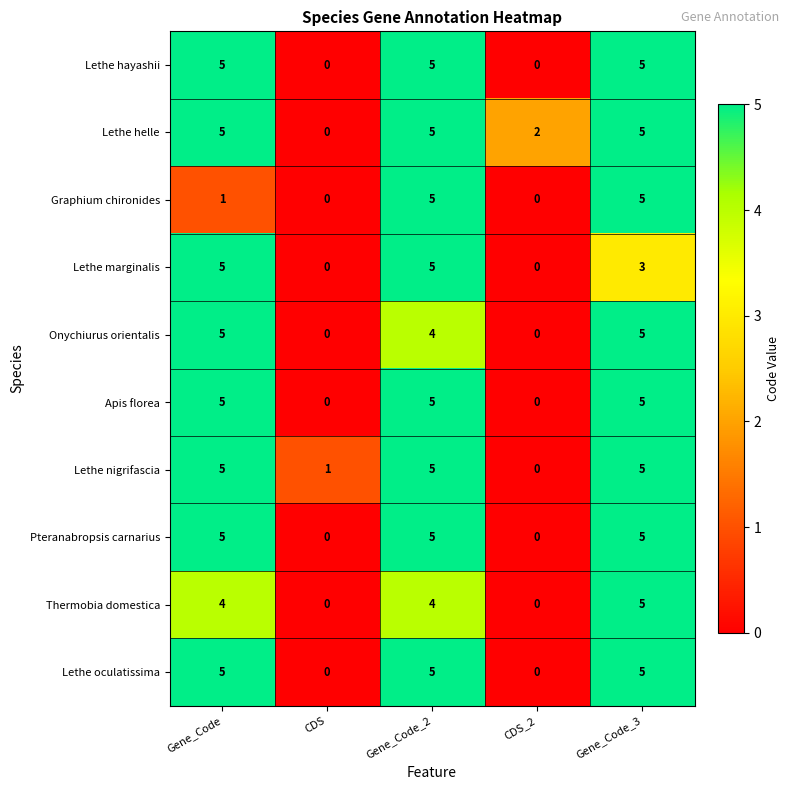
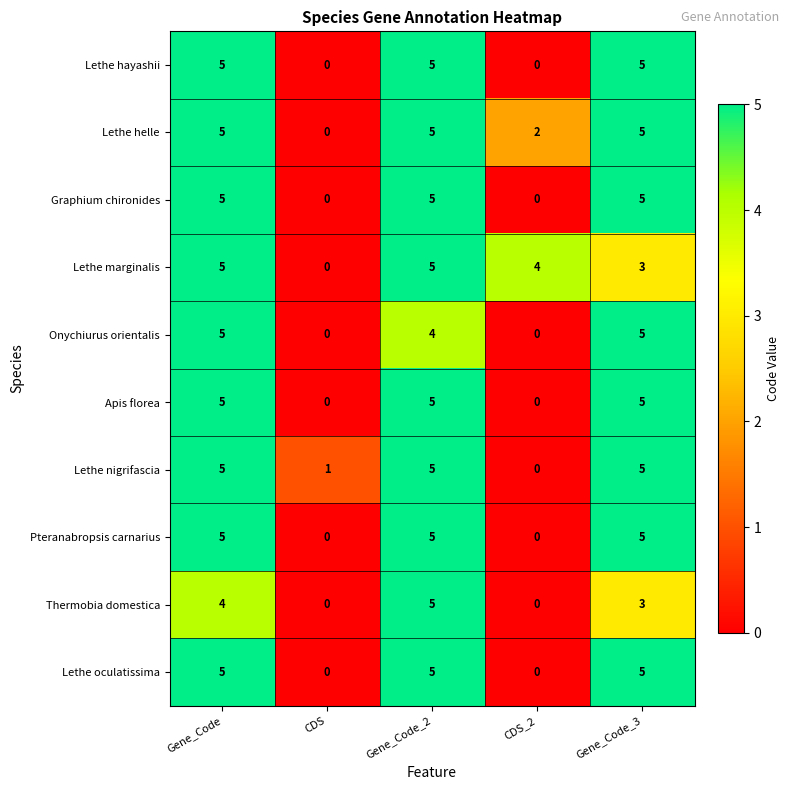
  {
    "Lethe hayashii": {
      "Gene_Code": 5,
      "CDS": 0,
      "Gene_Code_2": 5,
      "CDS_2": 0,
      "Gene_Code_3": 5
    },
    "Lethe helle": {
      "Gene_Code": 5,
      "CDS": 0,
      "Gene_Code_2": 5,
      "CDS_2": 2,
      "Gene_Code_3": 5
    },
    "Graphium chironides": {
-     "Gene_Code": 1,
+     "Gene_Code": 5,
      "CDS": 0,
      "Gene_Code_2": 5,
      "CDS_2": 0,
      "Gene_Code_3": 5
    },
    "Lethe marginalis": {
      "Gene_Code": 5,
      "CDS": 0,
      "Gene_Code_2": 5,
-     "CDS_2": 0,
+     "CDS_2": 4,
      "Gene_Code_3": 3
    },
    "Onychiurus orientalis": {
      "Gene_Code": 5,
      "CDS": 0,
      "Gene_Code_2": 4,
      "CDS_2": 0,
      "Gene_Code_3": 5
    },
    "Apis florea": {
      "Gene_Code": 5,
      "CDS": 0,
      "Gene_Code_2": 5,
      "CDS_2": 0,
      "Gene_Code_3": 5
    },
    "Lethe nigrifascia": {
      "Gene_Code": 5,
      "CDS": 1,
      "Gene_Code_2": 5,
      "CDS_2": 0,
      "Gene_Code_3": 5
    },
    "Pteranabropsis carnarius": {
      "Gene_Code": 5,
      "CDS": 0,
      "Gene_Code_2": 5,
      "CDS_2": 0,
      "Gene_Code_3": 5
    },
    "Thermobia domestica": {
      "Gene_Code": 4,
      "CDS": 0,
-     "Gene_Code_2": 4,
+     "Gene_Code_2": 5,
      "CDS_2": 0,
-     "Gene_Code_3": 5
+     "Gene_Code_3": 3
    },
    "Lethe oculatissima": {
      "Gene_Code": 5,
      "CDS": 0,
      "Gene_Code_2": 5,
      "CDS_2": 0,
      "Gene_Code_3": 5
    }
  }
